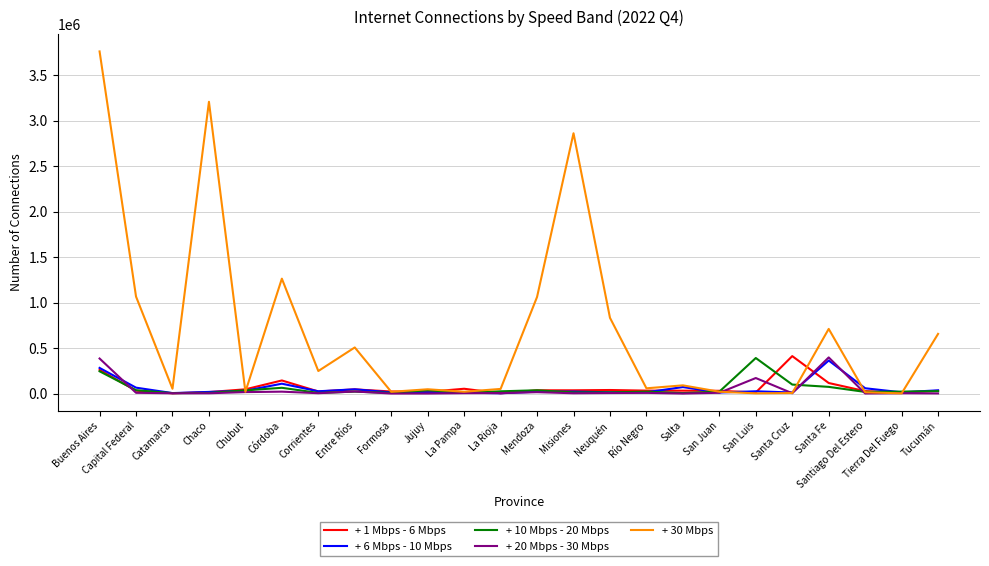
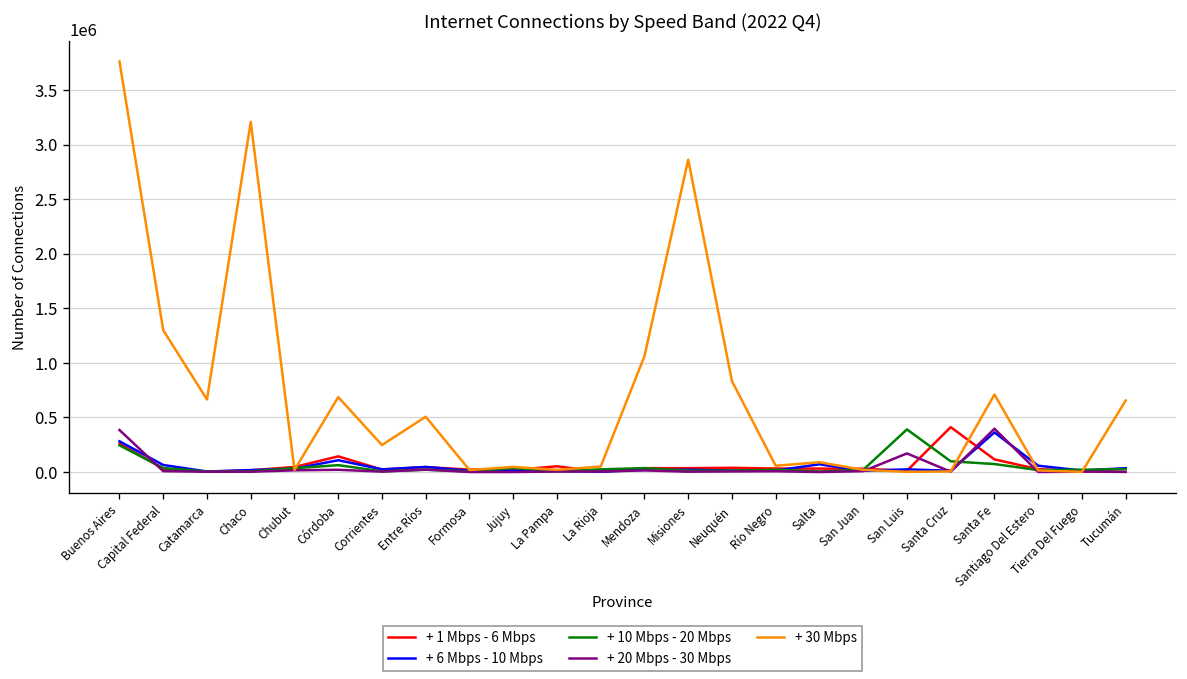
  {
    "+ 1 Mbps - 6 Mbps": {
      "Córdoba": 100000,
      "La Pampa": 100000,
      "Santa Cruz": 400000,
      "Santa Fe": 100000
    },
    "+ 6 Mbps - 10 Mbps": {
      "Córdoba": 100000,
      "Santa Fe": 400000,
      "Santiago Del Estero": 100000
    },
    "+ 10 Mbps - 20 Mbps": {
      "Córdoba": 100000,
      "San Luis": 400000,
      "Santa Cruz": 100000,
      "Santa Fe": 100000
    },
    "+ 20 Mbps - 30 Mbps": {
      "Buenos Aires": 400000,
      "Córdoba": 0,
      "San Luis": 200000,
      "Santa Fe": 400000
    },
    "+ 30 Mbps": {
      "Buenos Aires": 3800000,
-     "Capital Federal": 1100000,
-     "Catamarca": 100000,
+     "Capital Federal": 1300000,
+     "Catamarca": 700000,
      "Chaco": 3200000,
-     "Córdoba": 1300000,
+     "Córdoba": 700000,
      "Corrientes": 200000,
      "Entre Ríos": 500000,
      "Mendoza": 1100000,
      "Misiones": 2900000,
      "Neuquén": 800000,
      "Santa Fe": 700000,
      "Tucumán": 700000
    }
  }
